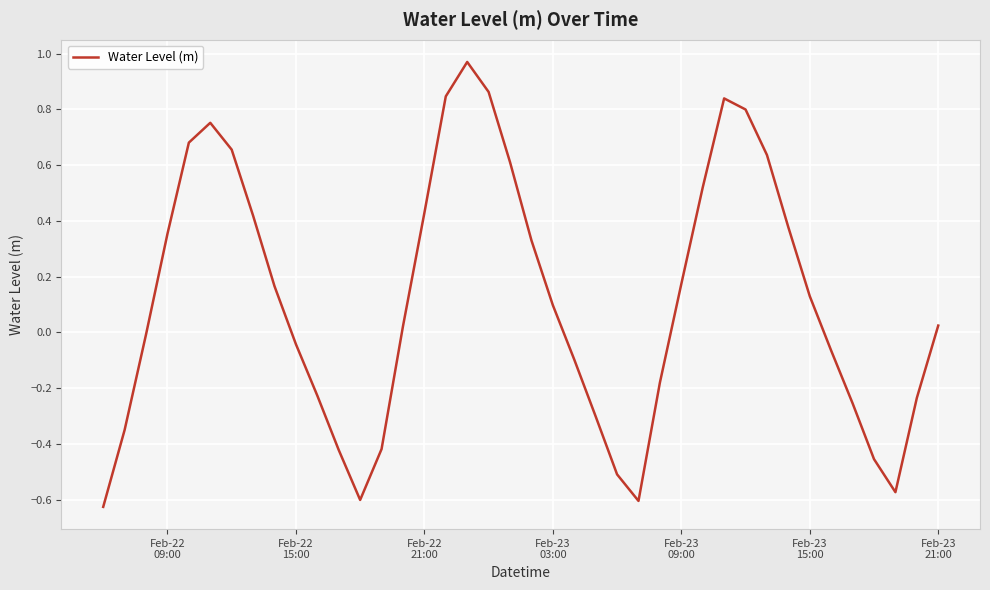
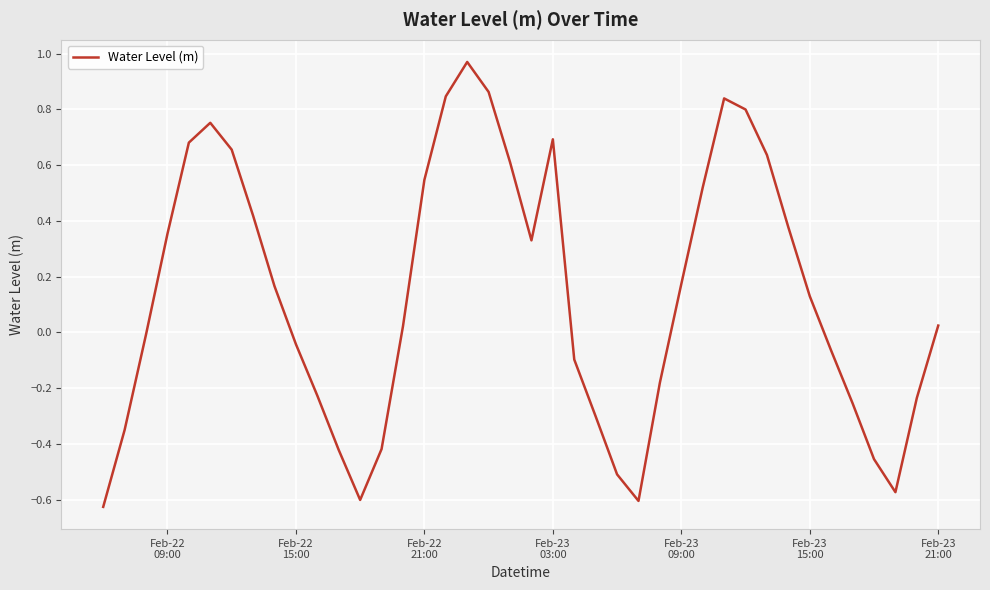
  {
    "Feb-22 09:00": 0.35,
    "Feb-22 15:00": -0.04,
-   "Feb-22 21:00": 0.43,
-   "Feb-23 03:00": 0.10,
+   "Feb-22 21:00": 0.55,
+   "Feb-23 03:00": 0.69,
    "Feb-23 09:00": 0.17,
    "Feb-23 15:00": 0.13,
    "Feb-23 21:00": 0.02
  }
